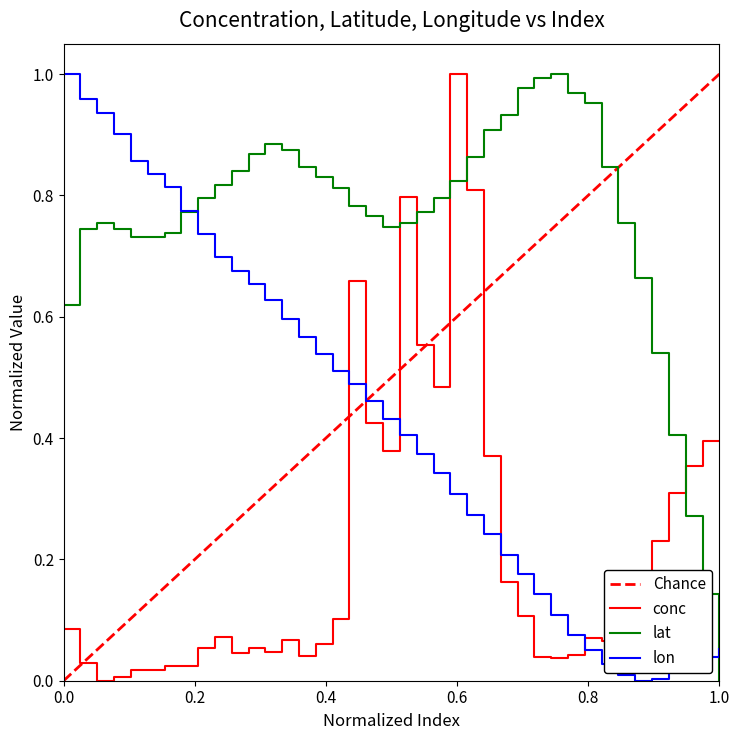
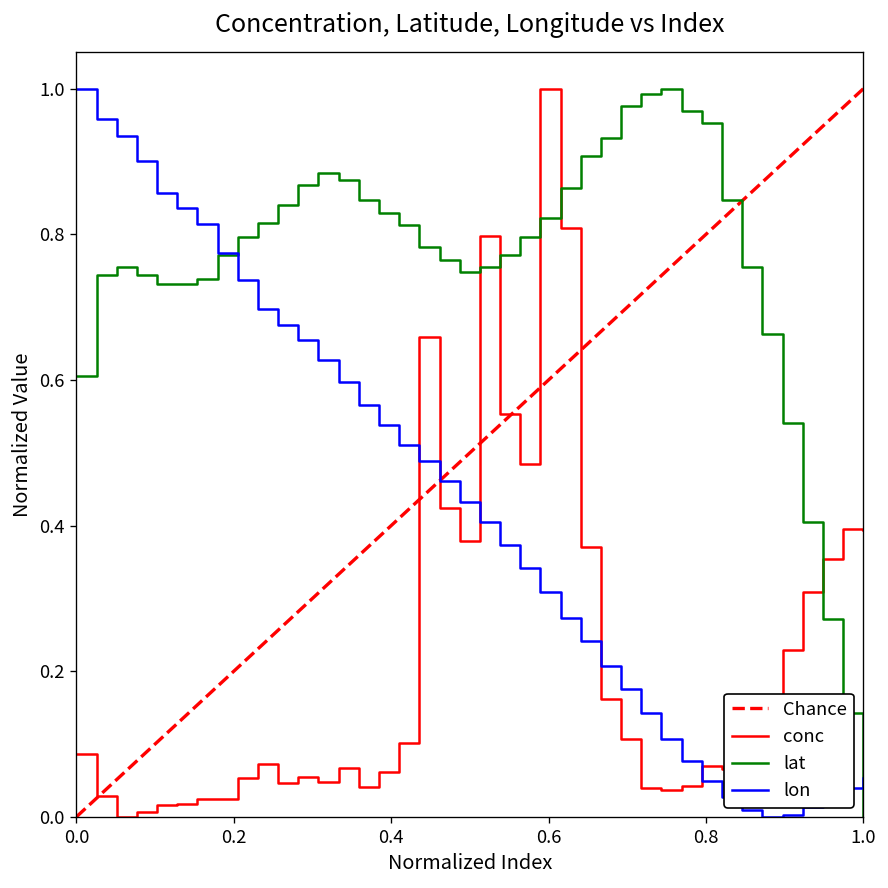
  {
    "lat": {
-     "0.0": 0.62,
+     "0.0": 0.61,
      "1.0": 0.00
    },
    "lon": {
      "0.0": 1.00,
      "1.0": 0.05
    }
  }
